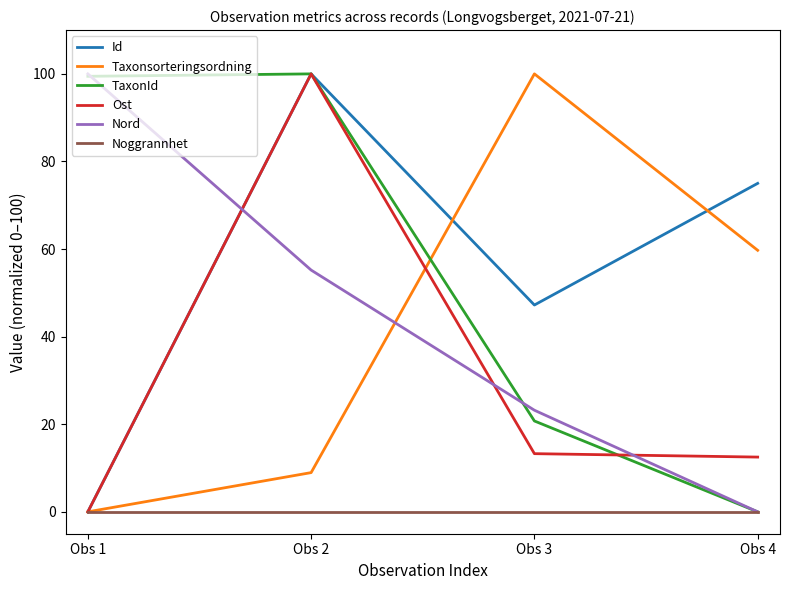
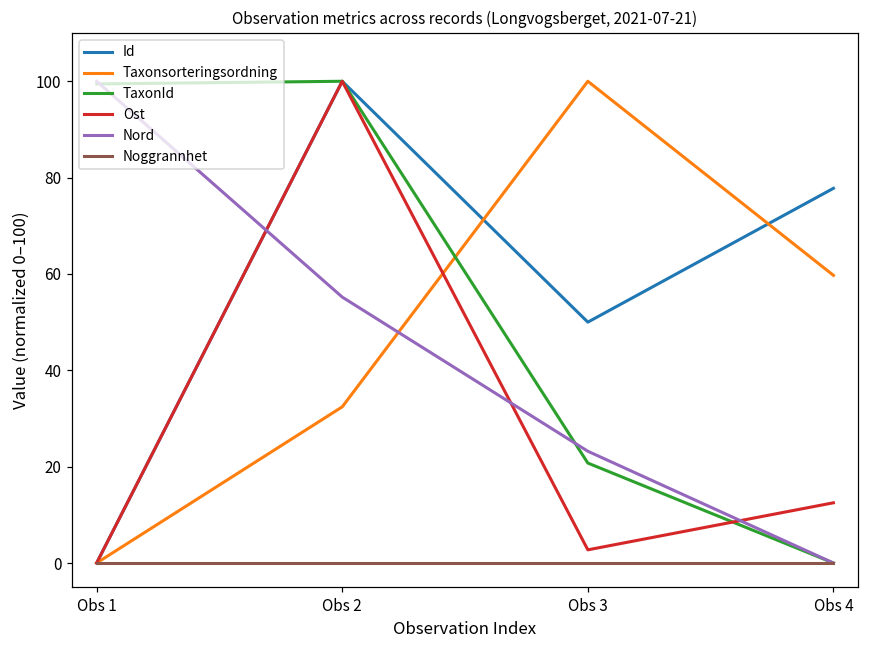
  {
    "Id": {
-     "Obs 3": 47,
-     "Obs 4": 75
+     "Obs 3": 50,
+     "Obs 4": 78
    },
    "Taxonsorteringsordning": {
-     "Obs 2": 9,
+     "Obs 2": 32,
      "Obs 3": 100,
      "Obs 4": 60
    },
    "TaxonId": {
      "Obs 3": 21
    },
    "Ost": {
-     "Obs 3": 13,
+     "Obs 3": 3,
      "Obs 4": 13
    },
    "Nord": {
      "Obs 2": 55,
      "Obs 3": 23
    },
    "Noggrannhet": {
      "Obs 2": 0,
      "Obs 3": 0
    }
  }
